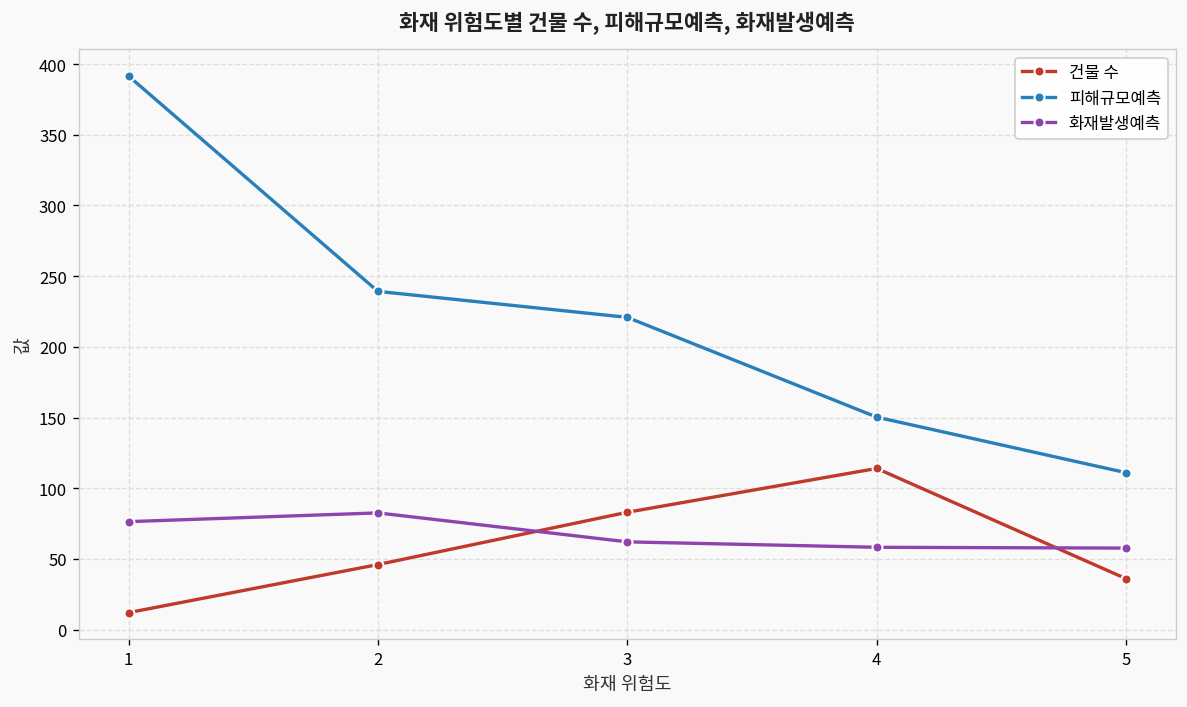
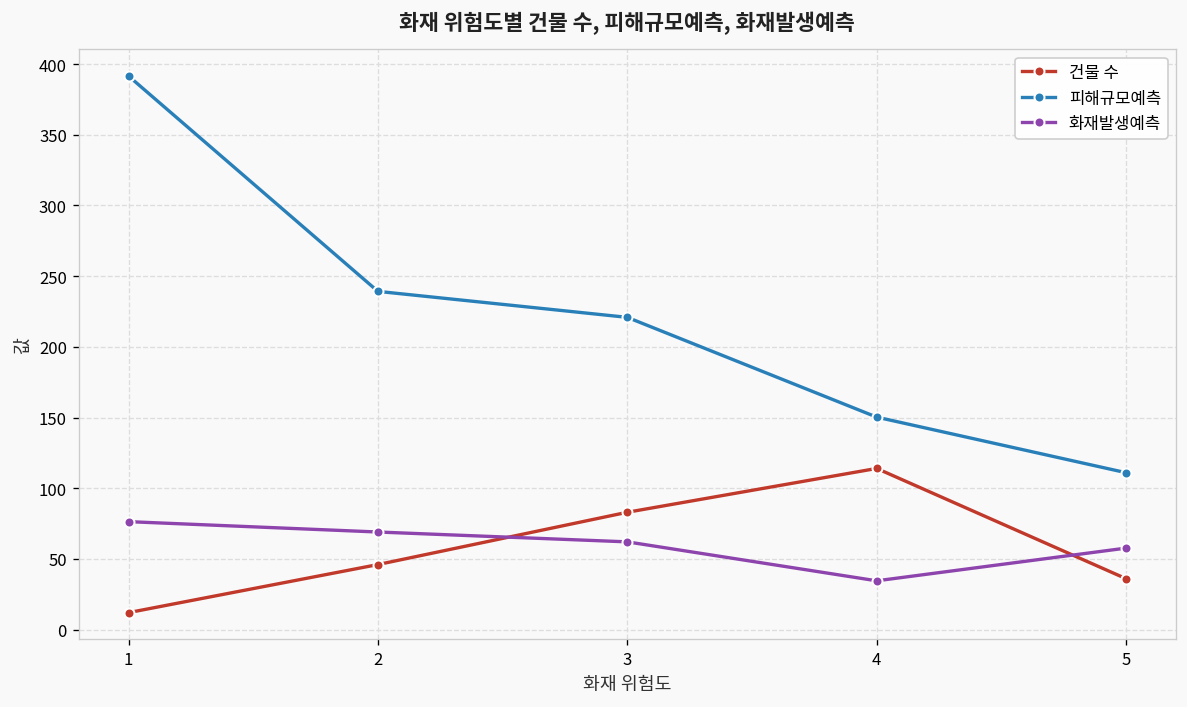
  {
    "건물 수": {
      "1": 12,
      "2": 46,
      "3": 83,
      "4": 114,
      "5": 36
    },
    "피해규모예측": {
      "1": 392,
      "2": 239,
      "3": 221,
      "4": 150,
      "5": 111
    },
    "화재발생예측": {
      "1": 76,
-     "2": 83,
+     "2": 69,
      "3": 62,
-     "4": 58,
+     "4": 35,
      "5": 58
    }
  }
